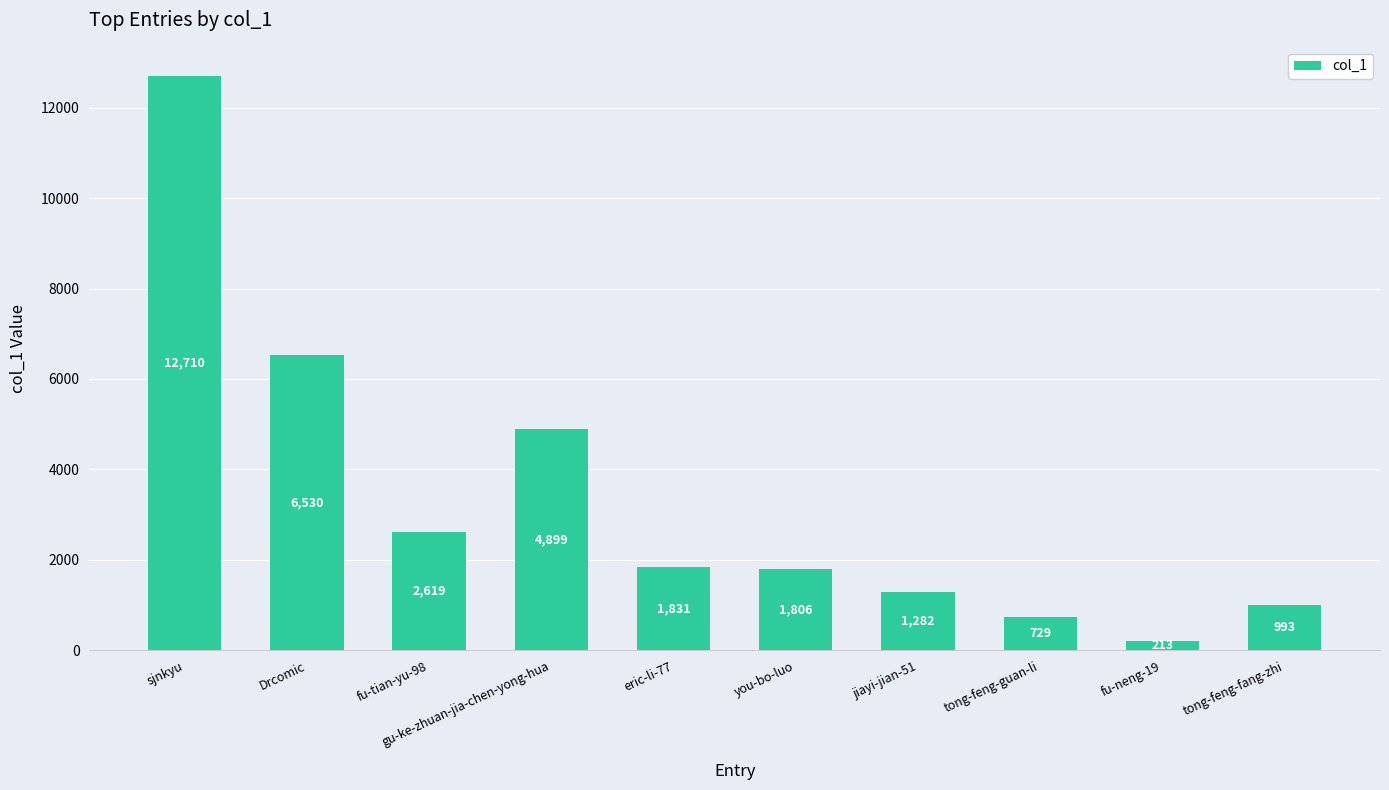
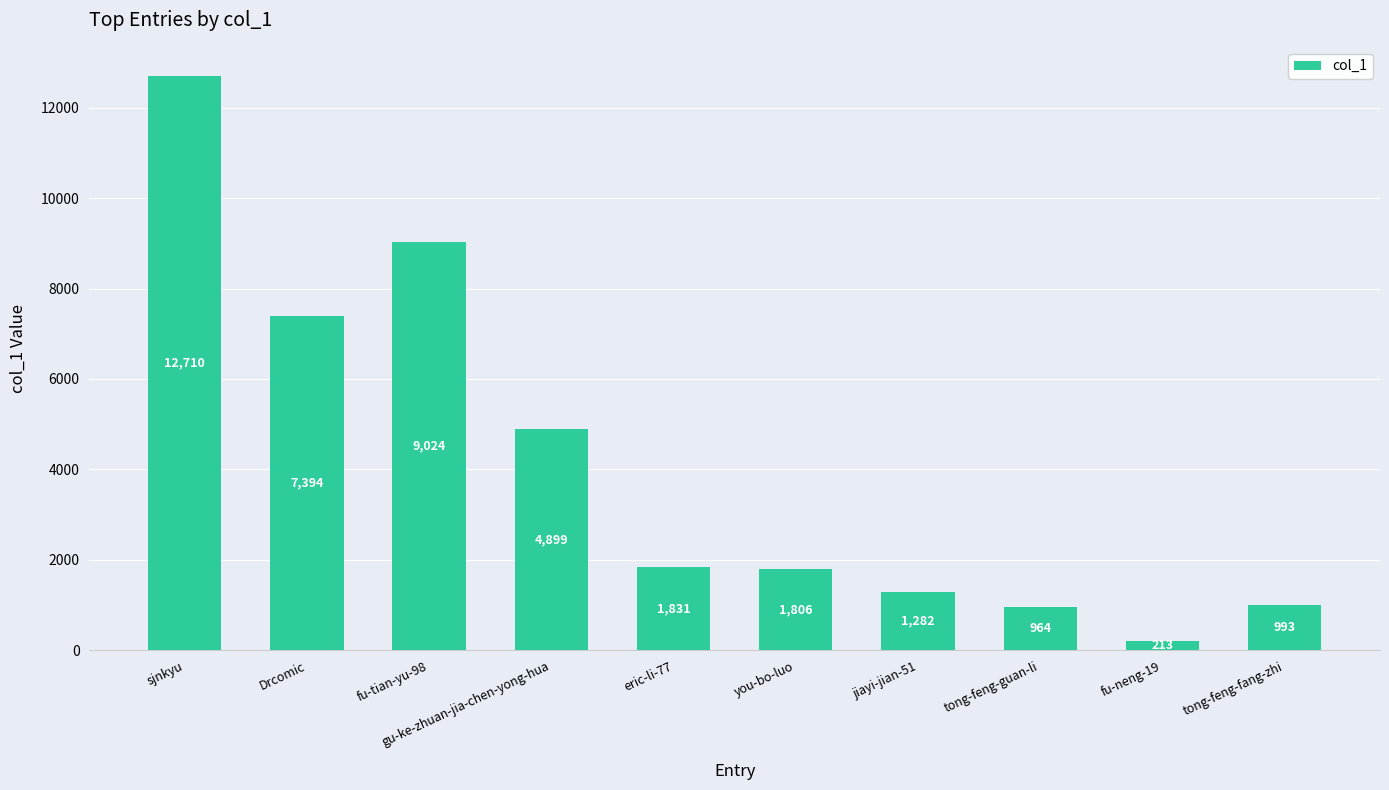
  {
    "sjnkyu": "12,710",
-   "Drcomic": "6,530",
-   "fu-tian-yu-98": "2,619",
+   "Drcomic": "7,394",
+   "fu-tian-yu-98": "9,024",
    "gu-ke-zhuan-jia-chen-yong-hua": "4,899",
    "eric-li-77": "1,831",
    "you-bo-luo": "1,806",
    "jiayi-jian-51": "1,282",
-   "tong-feng-guan-li": "729",
+   "tong-feng-guan-li": "964",
    "fu-neng-19": "213",
    "tong-feng-fang-zhi": "993"
  }
